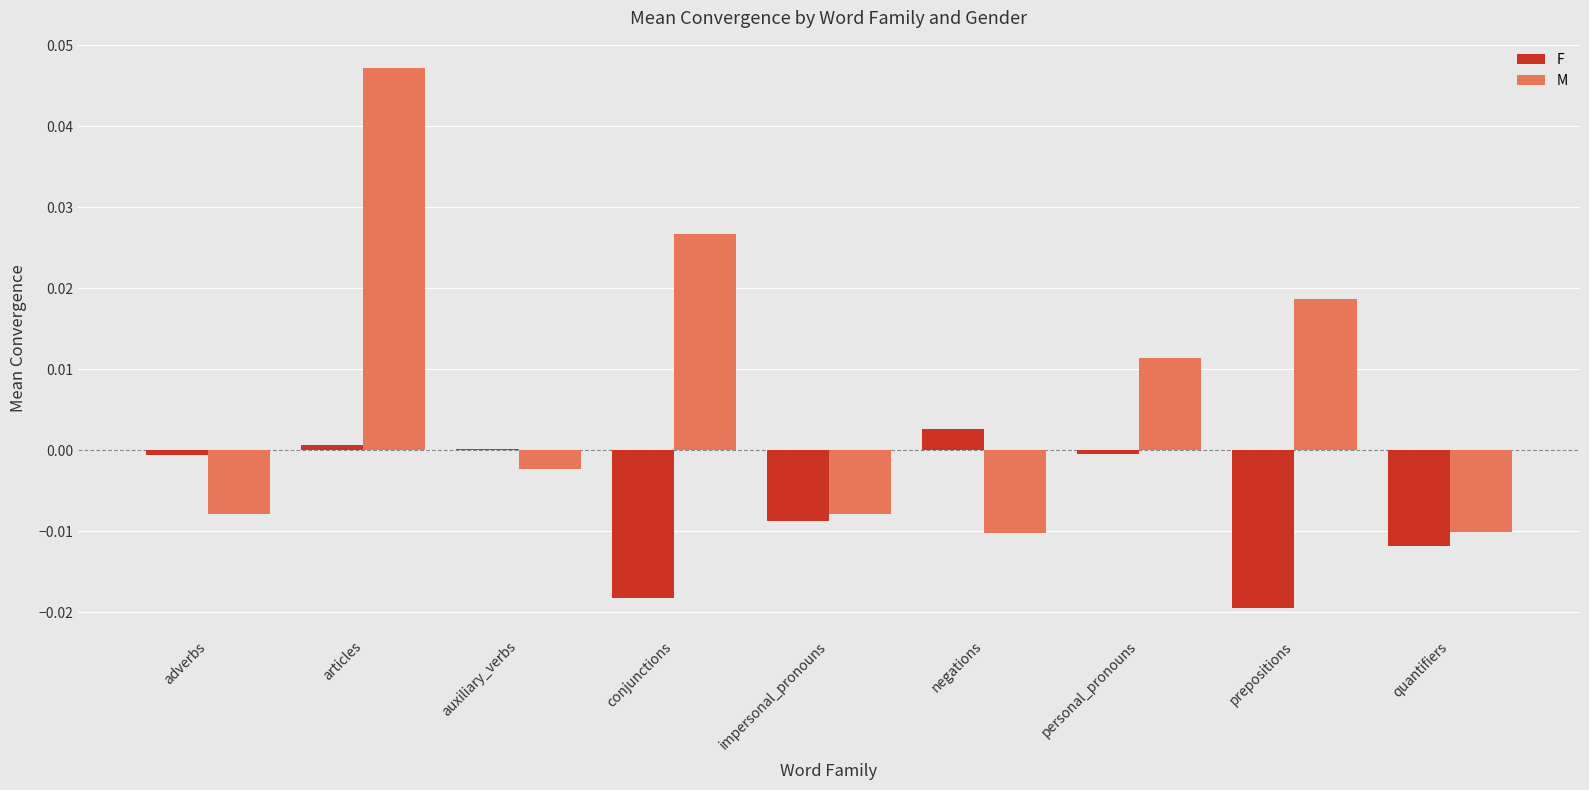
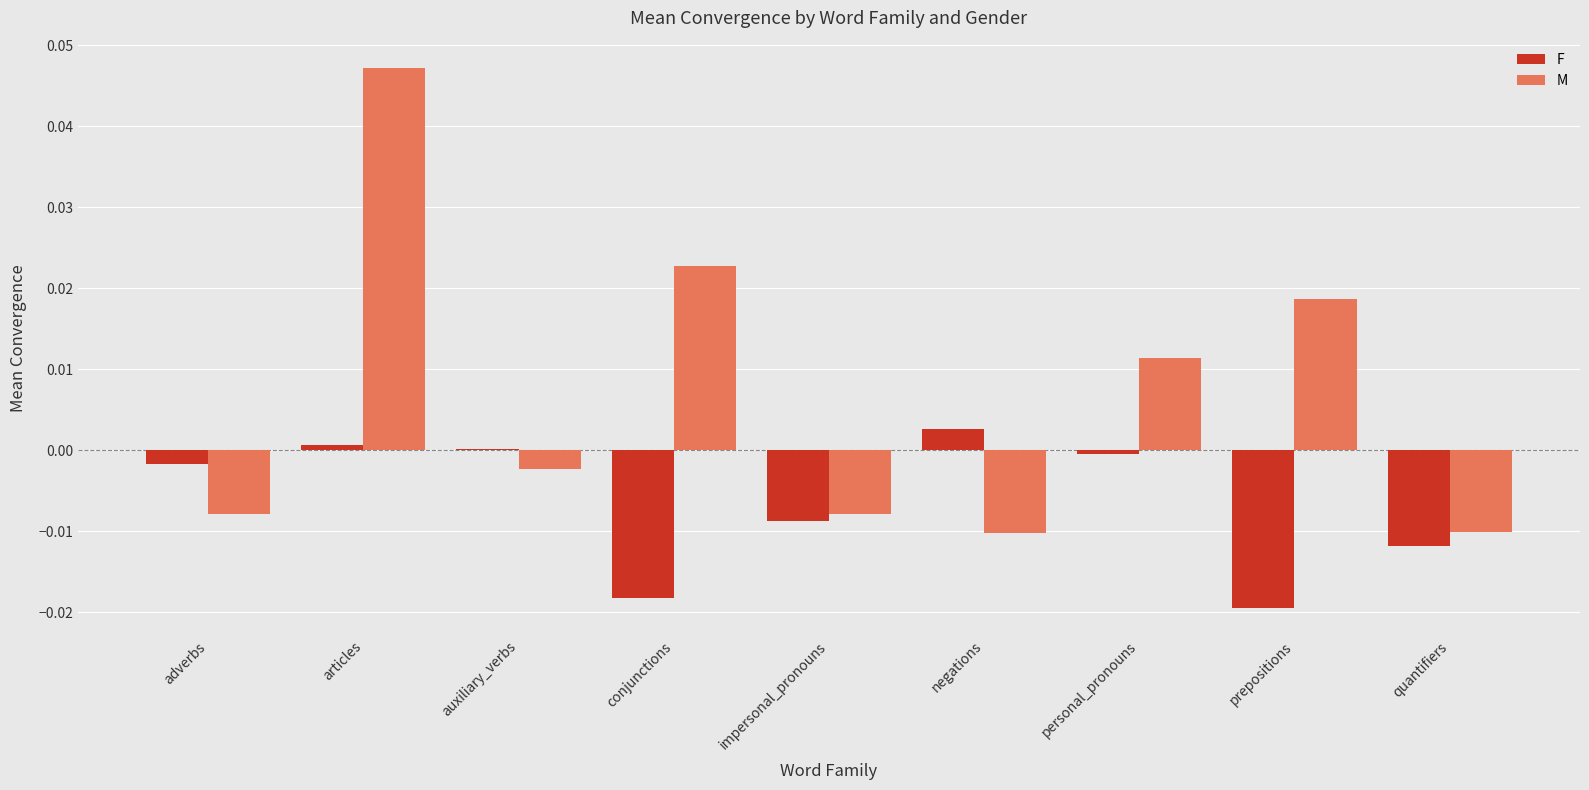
  {
    "F": {
-     "adverbs": -0.001,
+     "adverbs": -0.002,
      "articles": 0.001,
      "conjunctions": -0.018,
      "impersonal_pronouns": -0.009,
      "negations": 0.003,
      "personal_pronouns": -0.001,
      "prepositions": -0.020,
      "quantifiers": -0.012
    },
    "M": {
      "adverbs": -0.008,
      "articles": 0.047,
      "auxiliary_verbs": -0.002,
-     "conjunctions": 0.027,
+     "conjunctions": 0.023,
      "impersonal_pronouns": -0.008,
      "negations": -0.010,
      "personal_pronouns": 0.011,
      "prepositions": 0.019,
      "quantifiers": -0.010
    }
  }
